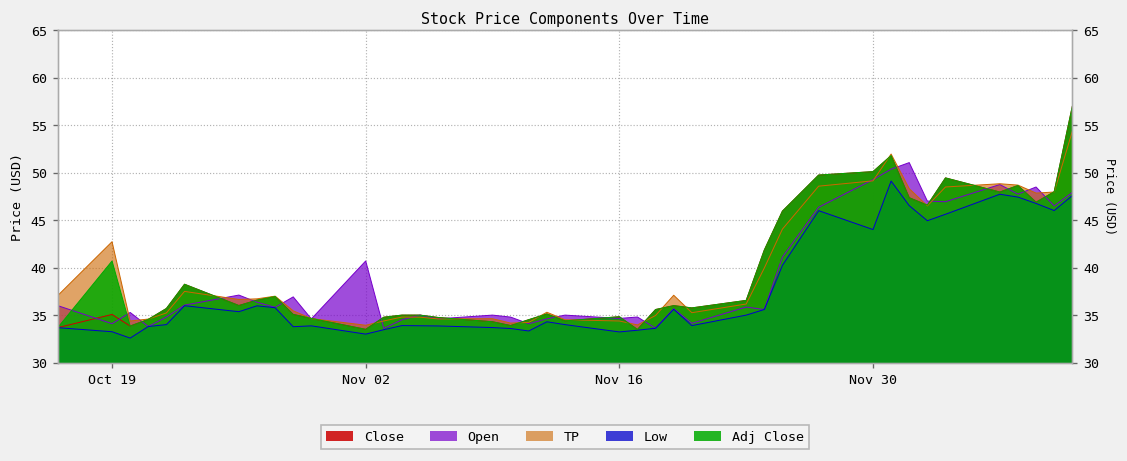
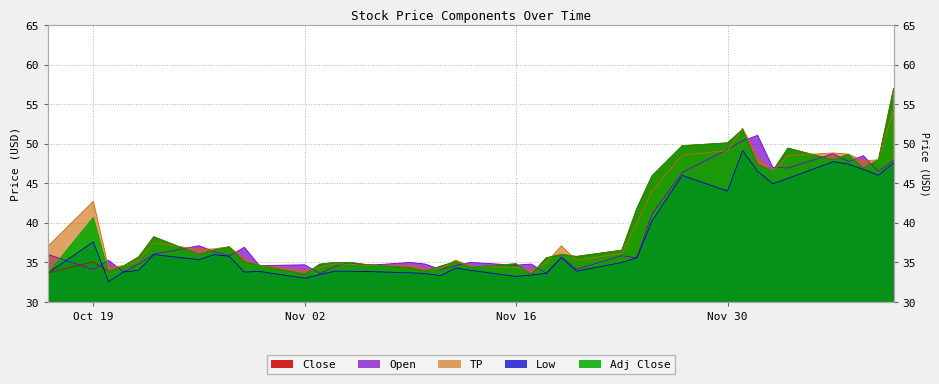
  {
    "Close": {
      "Oct 19": 35
    },
    "Open": {
      "Oct 19": 34,
-     "Nov 02": 41
+     "Nov 02": 35
    },
    "TP": {
      "Oct 19": 43,
      "Nov 02": 34
    },
    "Low": {
-     "Oct 19": 33,
+     "Oct 19": 38,
      "Nov 02": 33,
      "Nov 16": 33,
      "Nov 30": 44
    },
    "Adj Close": {
      "Oct 19": 41
    }
  }
